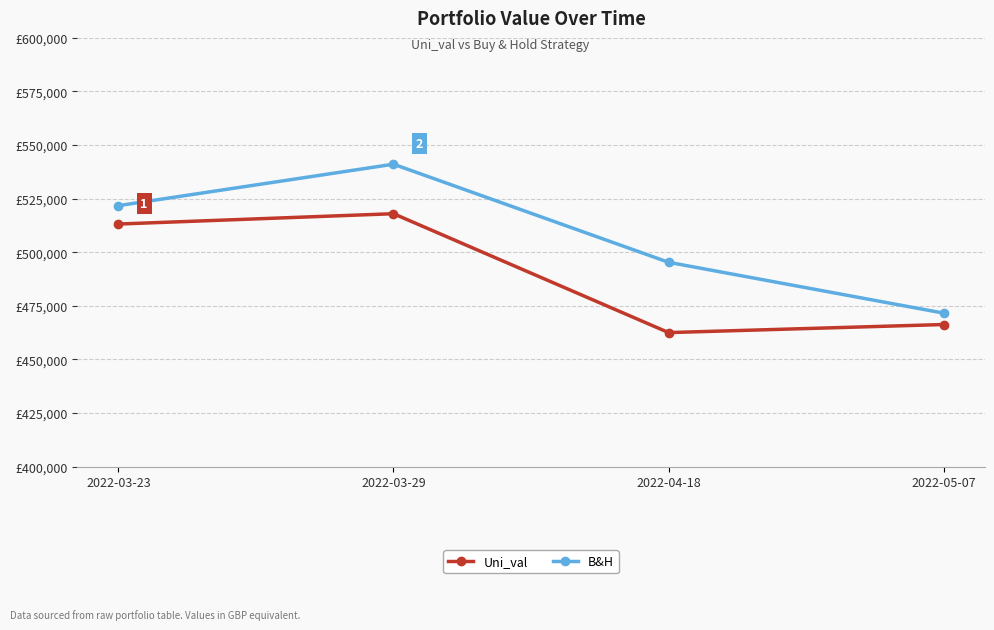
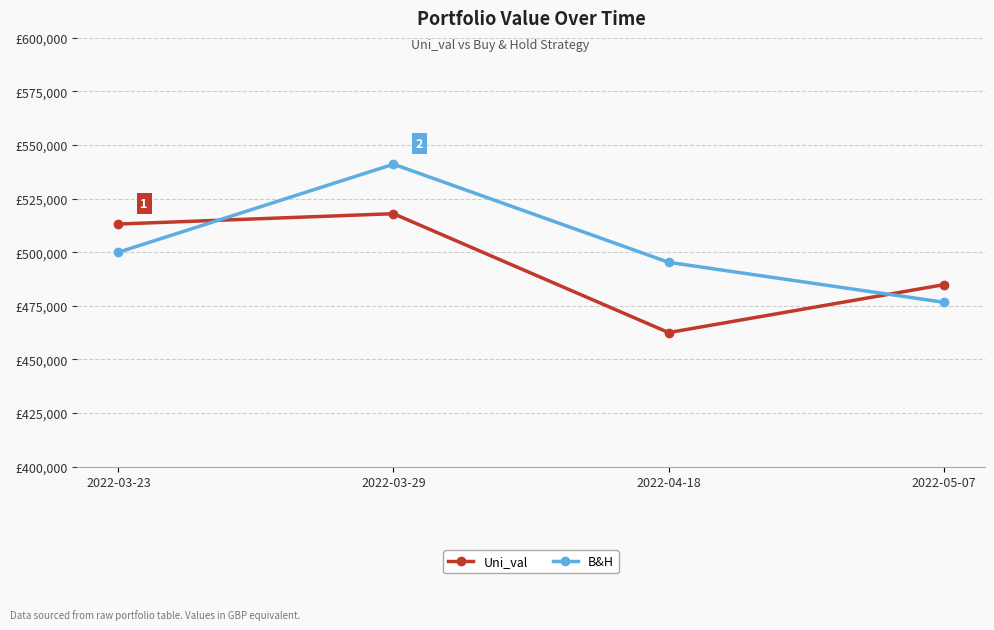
  {
    "Uni_val": {
      "2022-03-23": "£513,000",
      "2022-03-29": "£518,000",
      "2022-04-18": "£463,000",
-     "2022-05-07": "£466,000"
+     "2022-05-07": "£485,000"
    },
    "B&H": {
-     "2022-03-23": "£522,000",
+     "2022-03-23": "£500,000",
      "2022-03-29": "£541,000",
      "2022-04-18": "£495,000",
-     "2022-05-07": "£472,000"
+     "2022-05-07": "£477,000"
    }
  }
